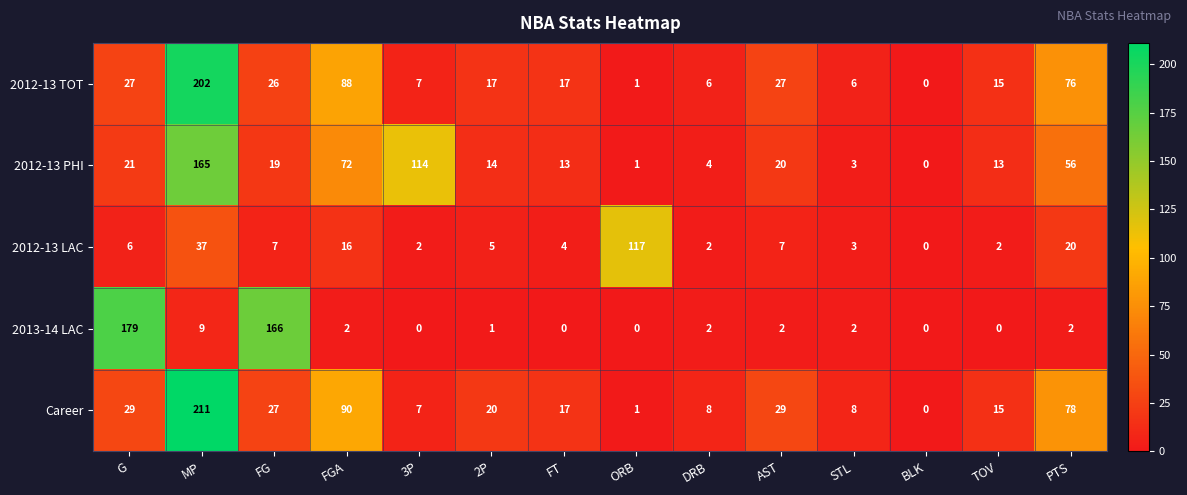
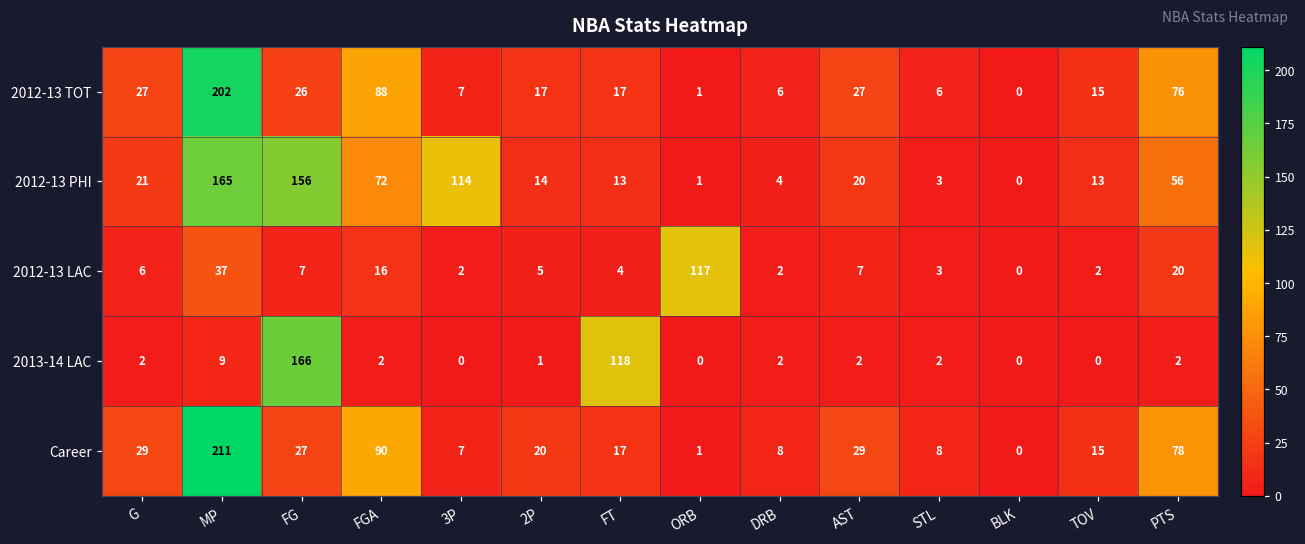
  {
    "2012-13 TOT": {
      "G": 27,
      "MP": 202,
      "FG": 26,
      "FGA": 88,
      "3P": 7,
      "2P": 17,
      "FT": 17,
      "ORB": 1,
      "DRB": 6,
      "AST": 27,
      "STL": 6,
      "BLK": 0,
      "TOV": 15,
      "PTS": 76
    },
    "2012-13 PHI": {
      "G": 21,
      "MP": 165,
-     "FG": 19,
+     "FG": 156,
      "FGA": 72,
      "3P": 114,
      "2P": 14,
      "FT": 13,
      "ORB": 1,
      "DRB": 4,
      "AST": 20,
      "STL": 3,
      "BLK": 0,
      "TOV": 13,
      "PTS": 56
    },
    "2012-13 LAC": {
      "G": 6,
      "MP": 37,
      "FG": 7,
      "FGA": 16,
      "3P": 2,
      "2P": 5,
      "FT": 4,
      "ORB": 117,
      "DRB": 2,
      "AST": 7,
      "STL": 3,
      "BLK": 0,
      "TOV": 2,
      "PTS": 20
    },
    "2013-14 LAC": {
-     "G": 179,
+     "G": 2,
      "MP": 9,
      "FG": 166,
      "FGA": 2,
      "3P": 0,
      "2P": 1,
-     "FT": 0,
+     "FT": 118,
      "ORB": 0,
      "DRB": 2,
      "AST": 2,
      "STL": 2,
      "BLK": 0,
      "TOV": 0,
      "PTS": 2
    },
    "Career": {
      "G": 29,
      "MP": 211,
      "FG": 27,
      "FGA": 90,
      "3P": 7,
      "2P": 20,
      "FT": 17,
      "ORB": 1,
      "DRB": 8,
      "AST": 29,
      "STL": 8,
      "BLK": 0,
      "TOV": 15,
      "PTS": 78
    }
  }
